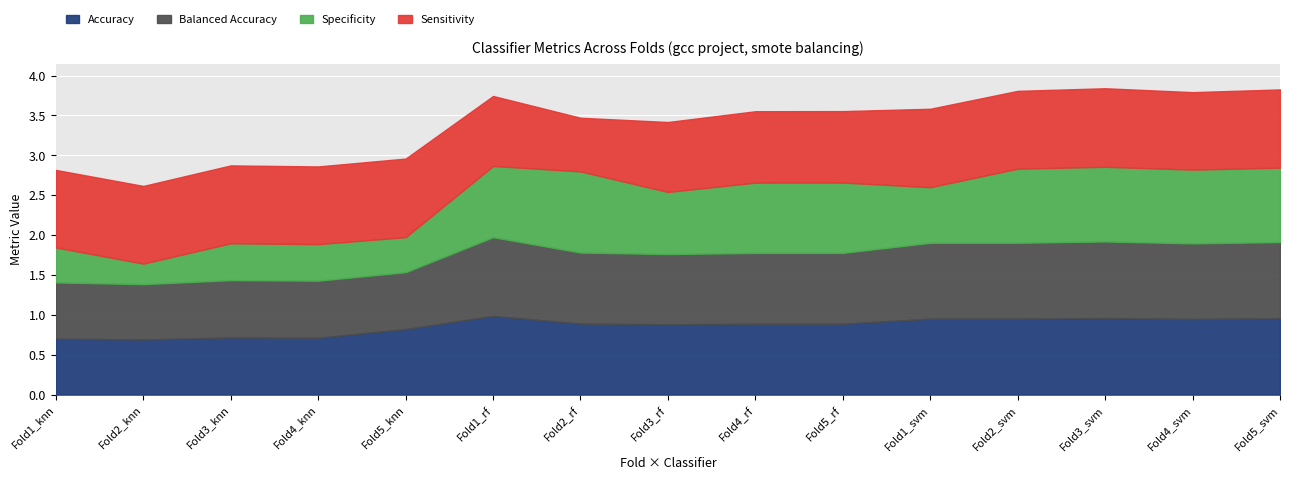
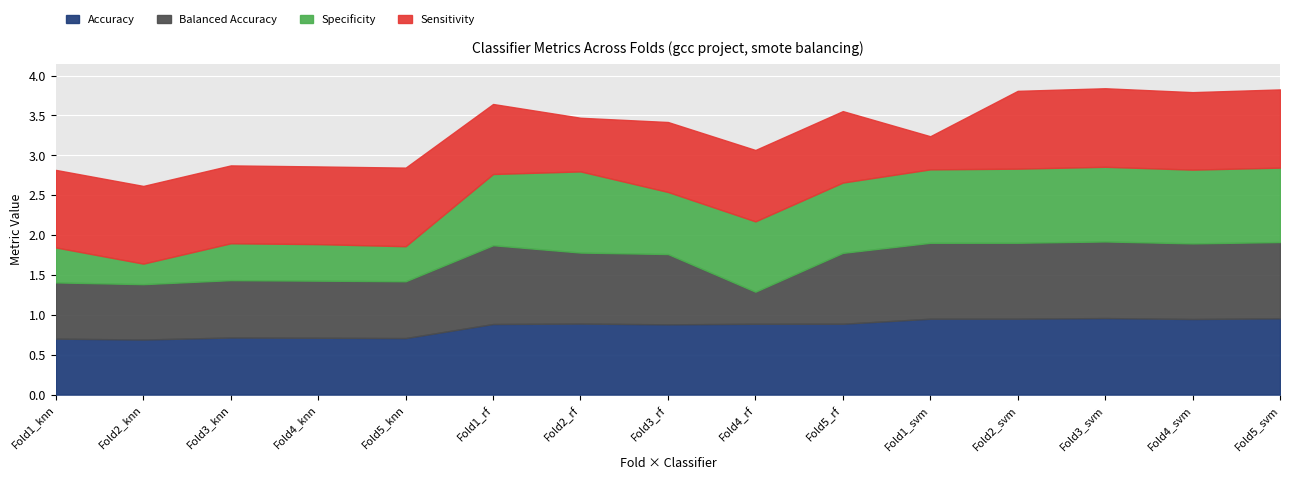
  {
    "Accuracy": {
      "Fold1_knn": 0.7,
      "Fold2_knn": 0.7,
      "Fold3_knn": 0.7,
      "Fold4_knn": 0.7,
-     "Fold5_knn": 0.8,
-     "Fold1_rf": 1.0,
+     "Fold5_knn": 0.7,
+     "Fold1_rf": 0.9,
      "Fold2_rf": 0.9,
      "Fold3_rf": 0.9,
      "Fold4_rf": 0.9,
      "Fold5_rf": 0.9,
      "Fold1_svm": 1.0,
      "Fold2_svm": 1.0,
      "Fold3_svm": 1.0,
      "Fold4_svm": 0.9,
      "Fold5_svm": 1.0
    },
    "Balanced Accuracy": {
      "Fold1_knn": 0.7,
      "Fold2_knn": 0.7,
      "Fold3_knn": 0.7,
      "Fold4_knn": 0.7,
      "Fold5_knn": 0.7,
      "Fold1_rf": 1.0,
      "Fold2_rf": 0.9,
      "Fold3_rf": 0.9,
-     "Fold4_rf": 0.9,
+     "Fold4_rf": 0.4,
      "Fold5_rf": 0.9,
      "Fold1_svm": 1.0,
      "Fold2_svm": 1.0,
      "Fold3_svm": 1.0,
      "Fold4_svm": 0.9,
      "Fold5_svm": 1.0
    },
    "Specificity": {
      "Fold1_knn": 0.4,
      "Fold2_knn": 0.3,
      "Fold3_knn": 0.5,
      "Fold4_knn": 0.5,
      "Fold5_knn": 0.4,
      "Fold1_rf": 0.9,
      "Fold2_rf": 1.0,
      "Fold3_rf": 0.8,
      "Fold4_rf": 0.9,
      "Fold5_rf": 0.9,
-     "Fold1_svm": 0.7,
+     "Fold1_svm": 0.9,
      "Fold2_svm": 0.9,
      "Fold3_svm": 0.9,
      "Fold4_svm": 0.9,
      "Fold5_svm": 0.9
    },
    "Sensitivity": {
      "Fold1_knn": 1.0,
      "Fold2_knn": 1.0,
      "Fold3_knn": 1.0,
      "Fold4_knn": 1.0,
      "Fold5_knn": 1.0,
      "Fold1_rf": 0.9,
      "Fold2_rf": 0.7,
      "Fold3_rf": 0.9,
      "Fold4_rf": 0.9,
      "Fold5_rf": 0.9,
-     "Fold1_svm": 1.0,
+     "Fold1_svm": 0.4,
      "Fold2_svm": 1.0,
      "Fold3_svm": 1.0,
      "Fold4_svm": 1.0,
      "Fold5_svm": 1.0
    }
  }
